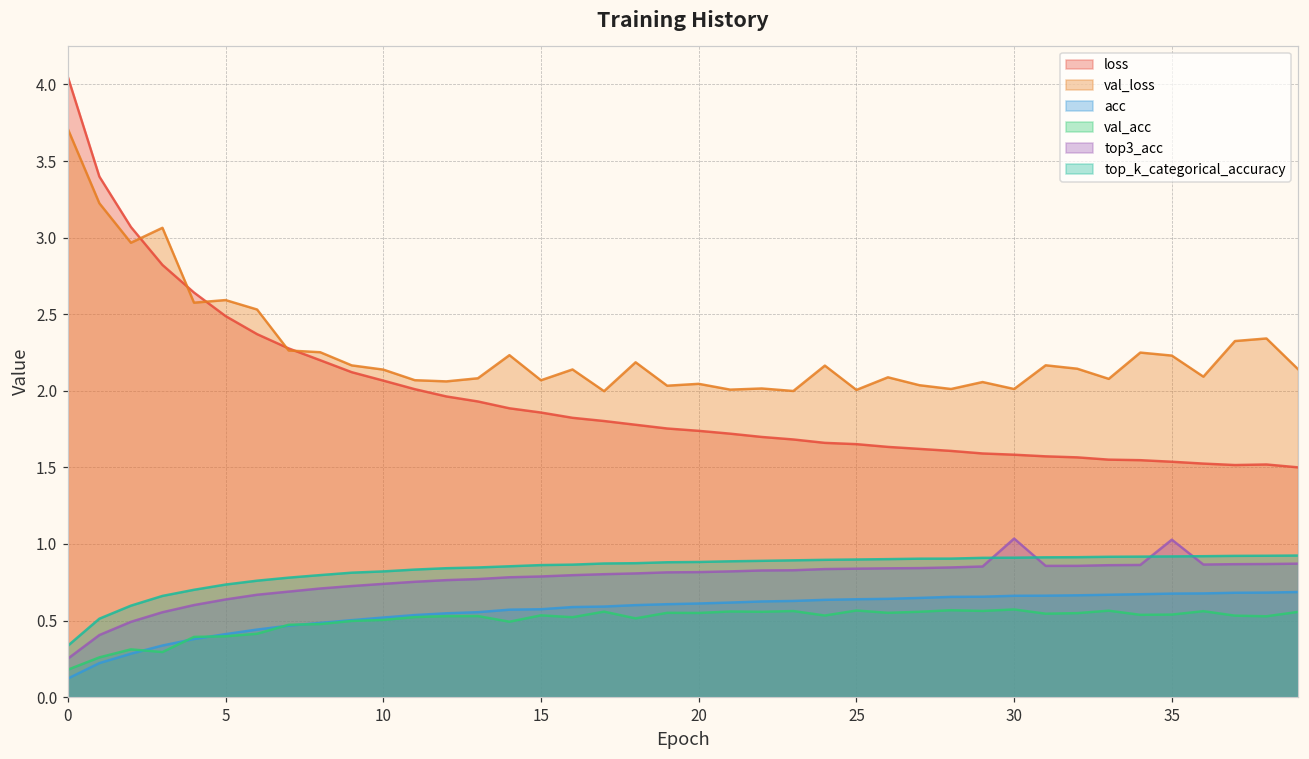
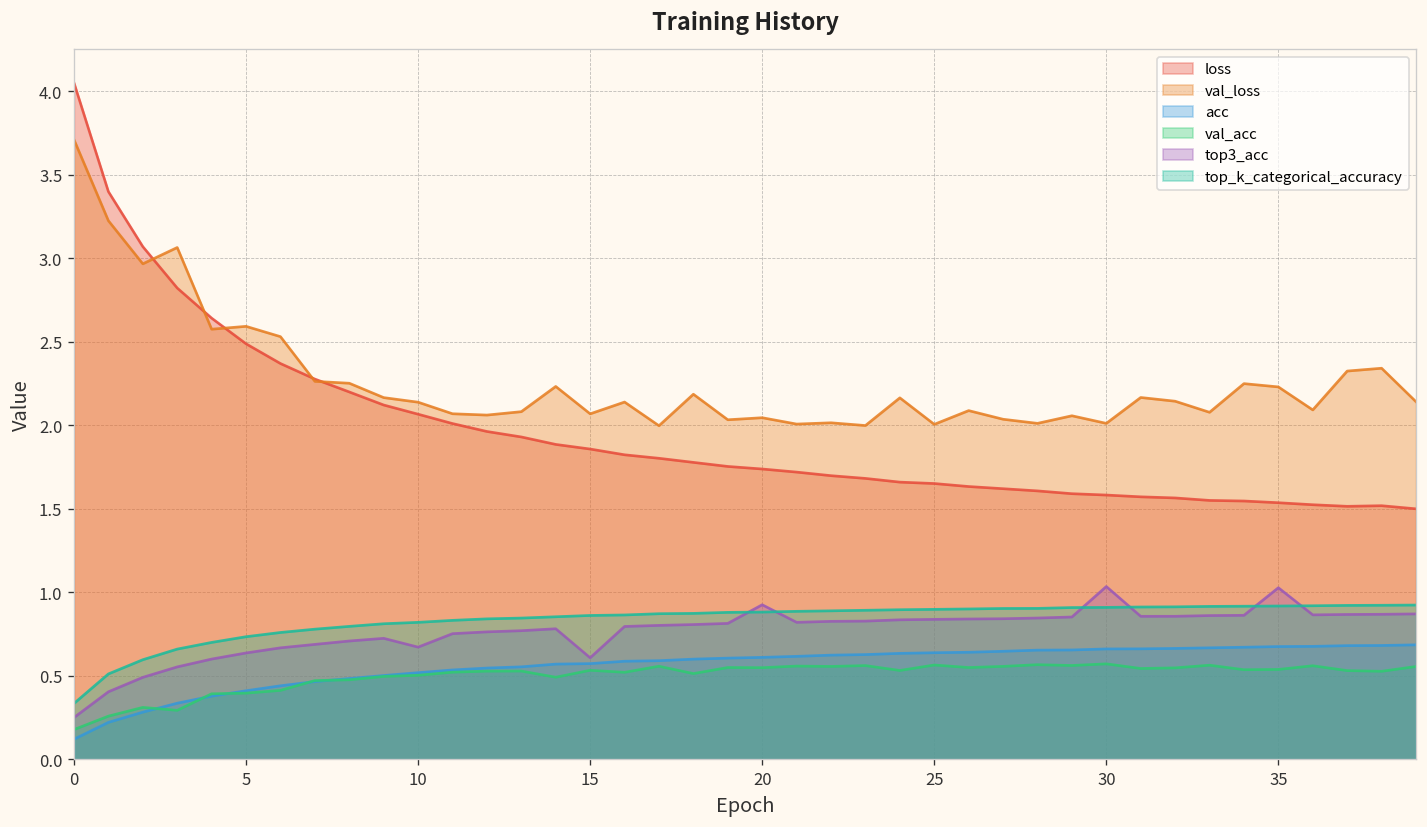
  {
    "top3_acc": {
      "0": 0.25,
      "5": 0.64,
-     "10": 0.74,
-     "15": 0.79,
-     "20": 0.82,
+     "10": 0.67,
+     "15": 0.61,
+     "20": 0.93,
      "25": 0.84,
      "30": 1.04,
      "35": 1.03
    }
  }
